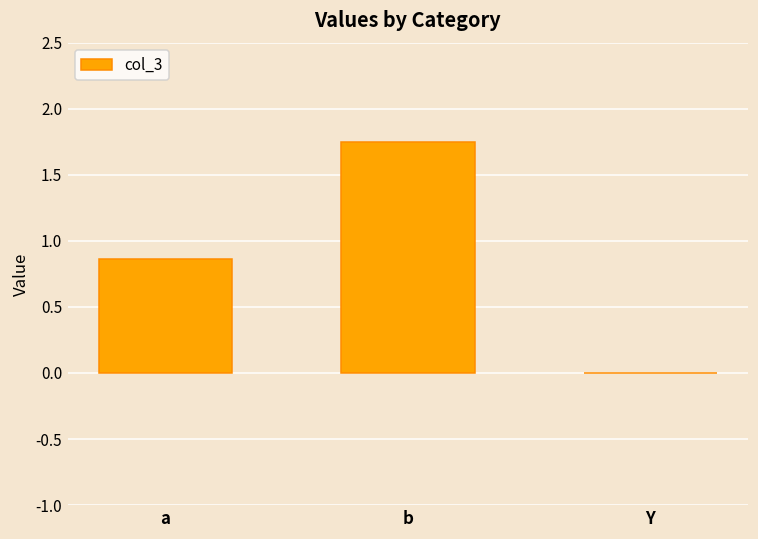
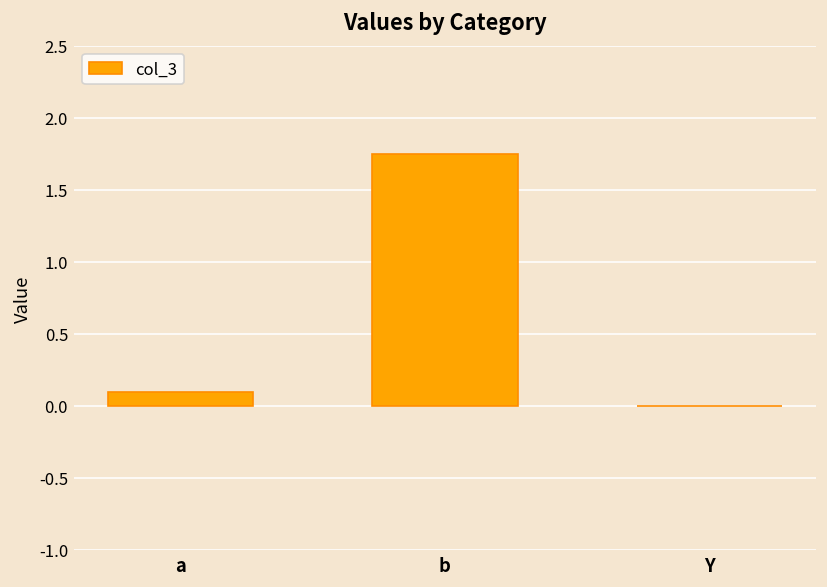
  {
-   "a": 0.86,
+   "a": 0.09,
    "b": 1.75,
    "Y": 0.00
  }
